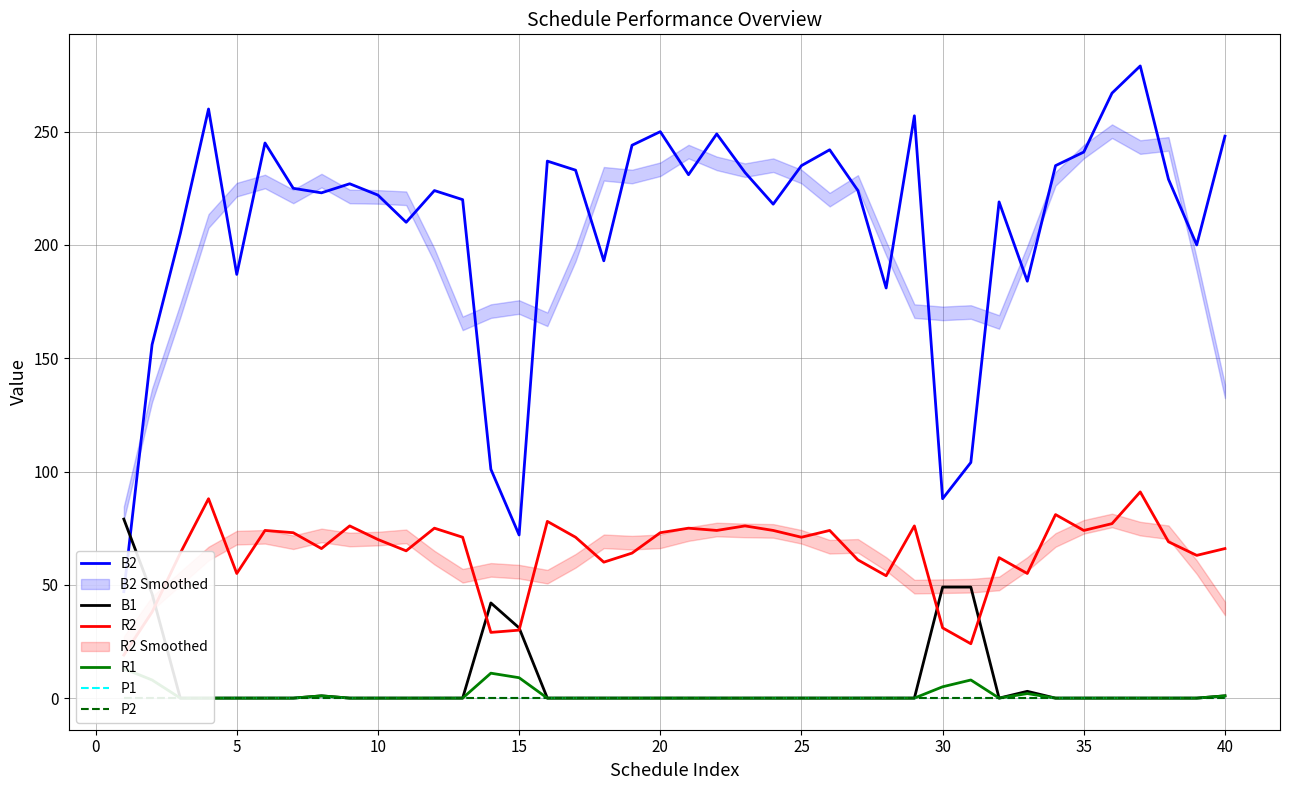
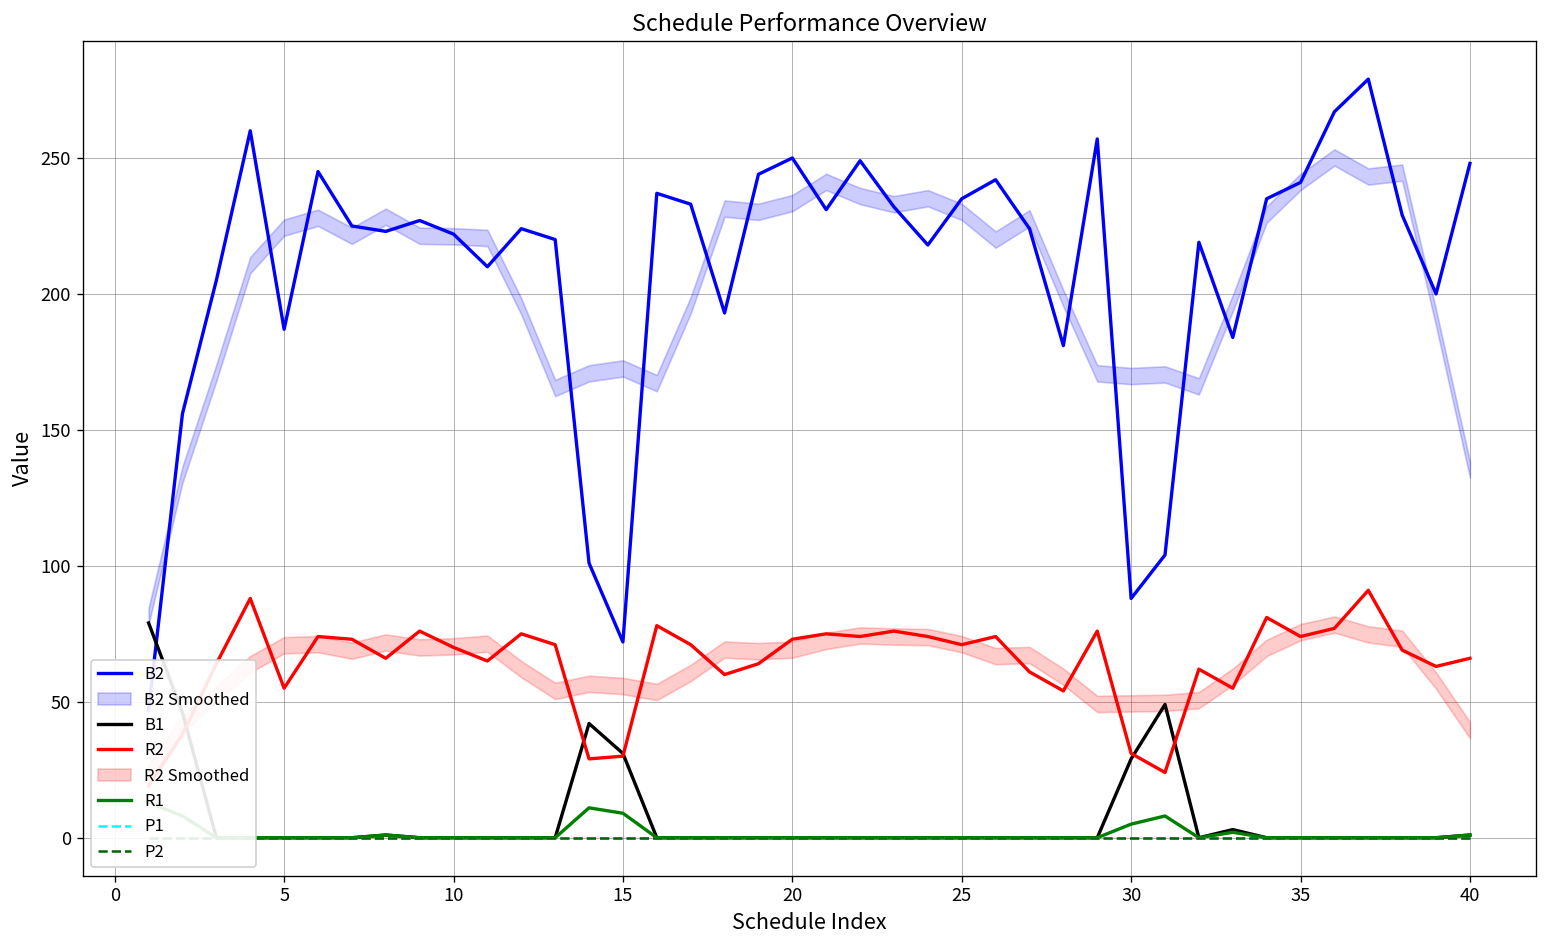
  {
    "B1": {
-     "30": 49
+     "30": 29
    }
  }
